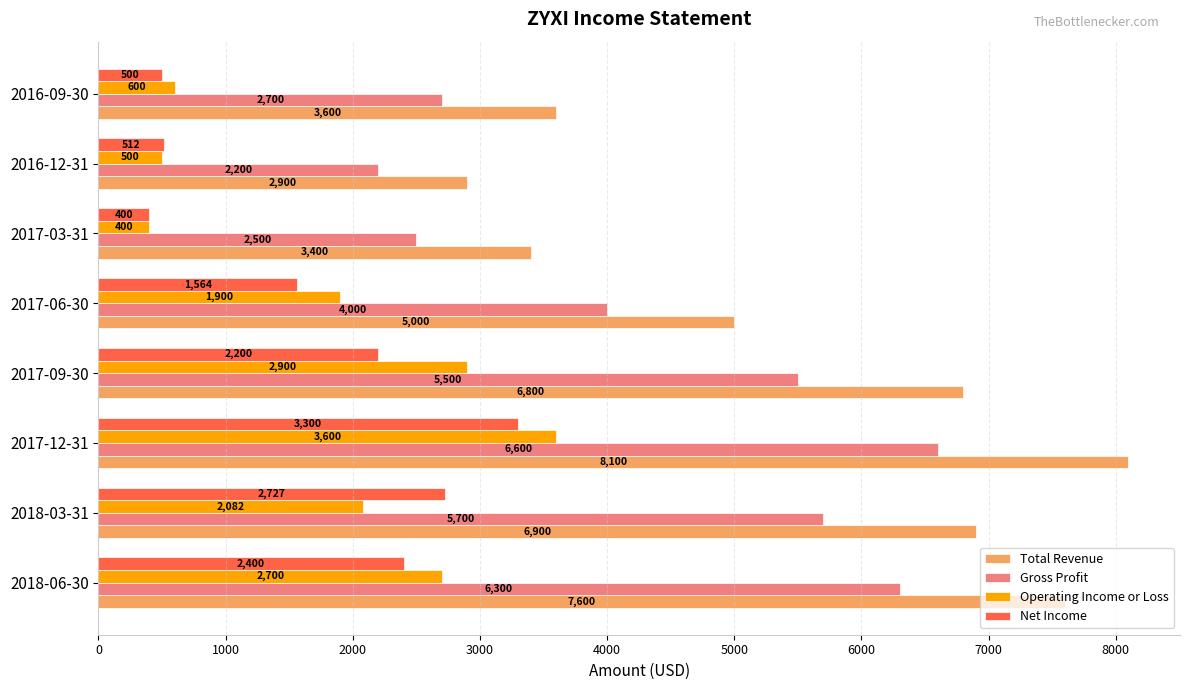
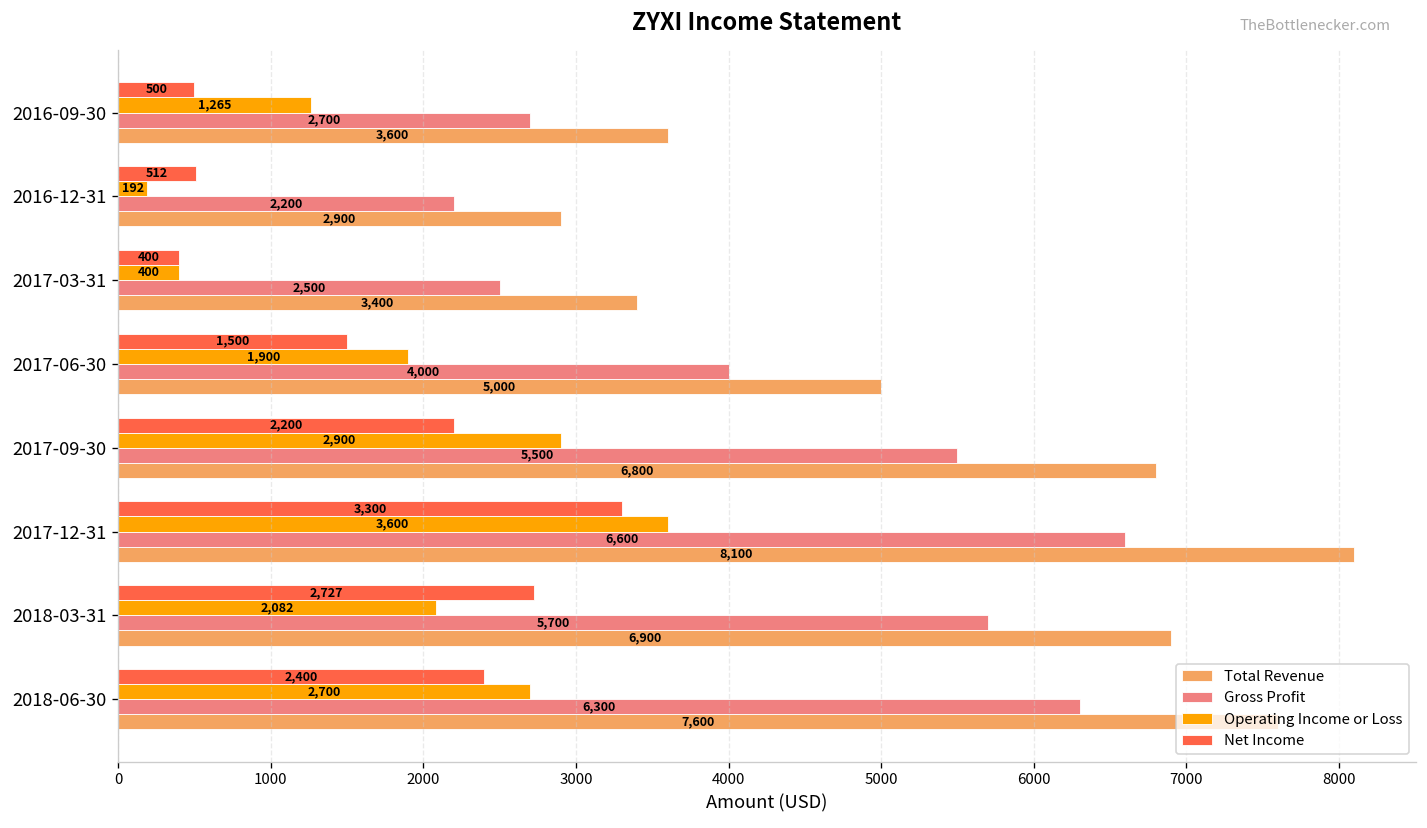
  {
    "Operating Income or Loss": {
-     "2016-09-30": "600",
-     "2016-12-31": "500",
+     "2016-09-30": "1,265",
+     "2016-12-31": "192",
      "2017-03-31": "400",
      "2017-06-30": "1,900",
      "2017-09-30": "2,900",
      "2017-12-31": "3,600",
      "2018-03-31": "2,082",
      "2018-06-30": "2,700"
    },
    "Net Income": {
      "2016-09-30": "500",
      "2016-12-31": "512",
      "2017-03-31": "400",
-     "2017-06-30": "1,564",
+     "2017-06-30": "1,500",
      "2017-09-30": "2,200",
      "2017-12-31": "3,300",
      "2018-03-31": "2,727",
      "2018-06-30": "2,400"
    }
  }
